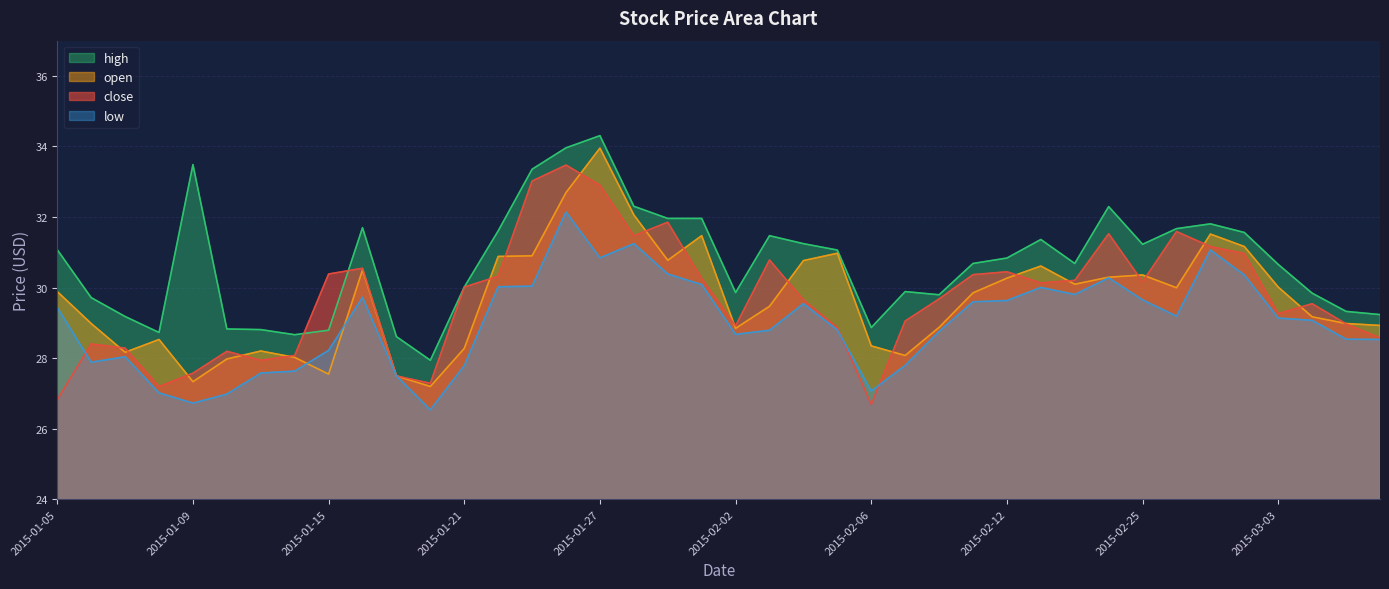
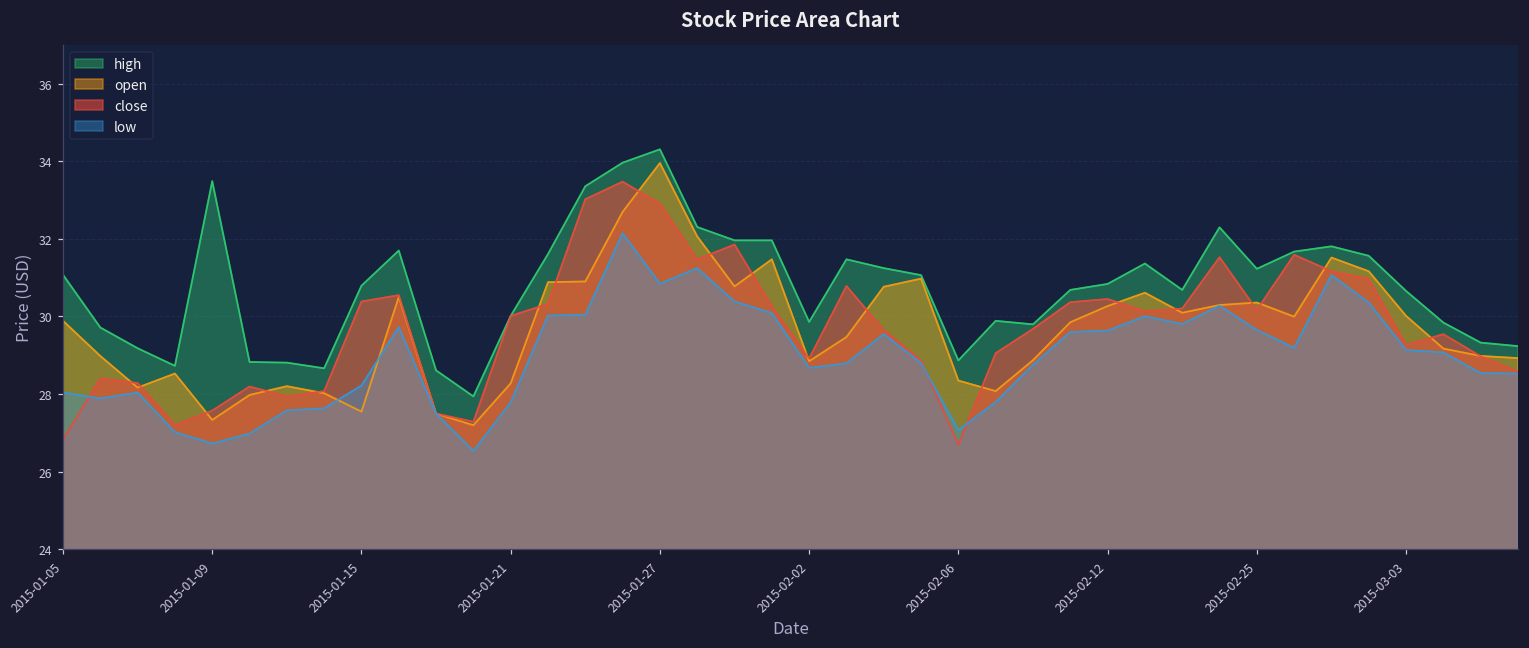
  {
    "high": {
      "2015-01-05": 31.1,
      "2015-01-09": 33.5,
-     "2015-01-15": 28.8,
+     "2015-01-15": 30.8,
      "2015-01-27": 34.3,
      "2015-02-02": 29.9,
      "2015-02-06": 28.9,
      "2015-02-12": 30.8,
      "2015-02-25": 31.2,
      "2015-03-03": 30.7
    },
    "open": {
      "2015-01-05": 29.9,
      "2015-01-09": 27.3,
      "2015-01-15": 27.5,
      "2015-01-21": 28.3,
      "2015-01-27": 34.0,
      "2015-02-06": 28.3,
      "2015-02-12": 30.3,
      "2015-02-25": 30.4,
      "2015-03-03": 30.0
    },
    "close": {
      "2015-01-05": 26.8,
      "2015-01-09": 27.6,
      "2015-01-15": 30.4,
      "2015-01-27": 32.9,
      "2015-02-06": 26.7,
      "2015-02-12": 30.4,
      "2015-02-25": 30.2,
      "2015-03-03": 29.3
    },
    "low": {
-     "2015-01-05": 29.4,
+     "2015-01-05": 28.0,
      "2015-01-09": 26.7,
      "2015-01-15": 28.2,
      "2015-01-21": 27.8,
      "2015-01-27": 30.8,
      "2015-02-02": 28.7,
      "2015-02-06": 27.1,
      "2015-02-12": 29.6,
      "2015-02-25": 29.7,
      "2015-03-03": 29.1
    }
  }
